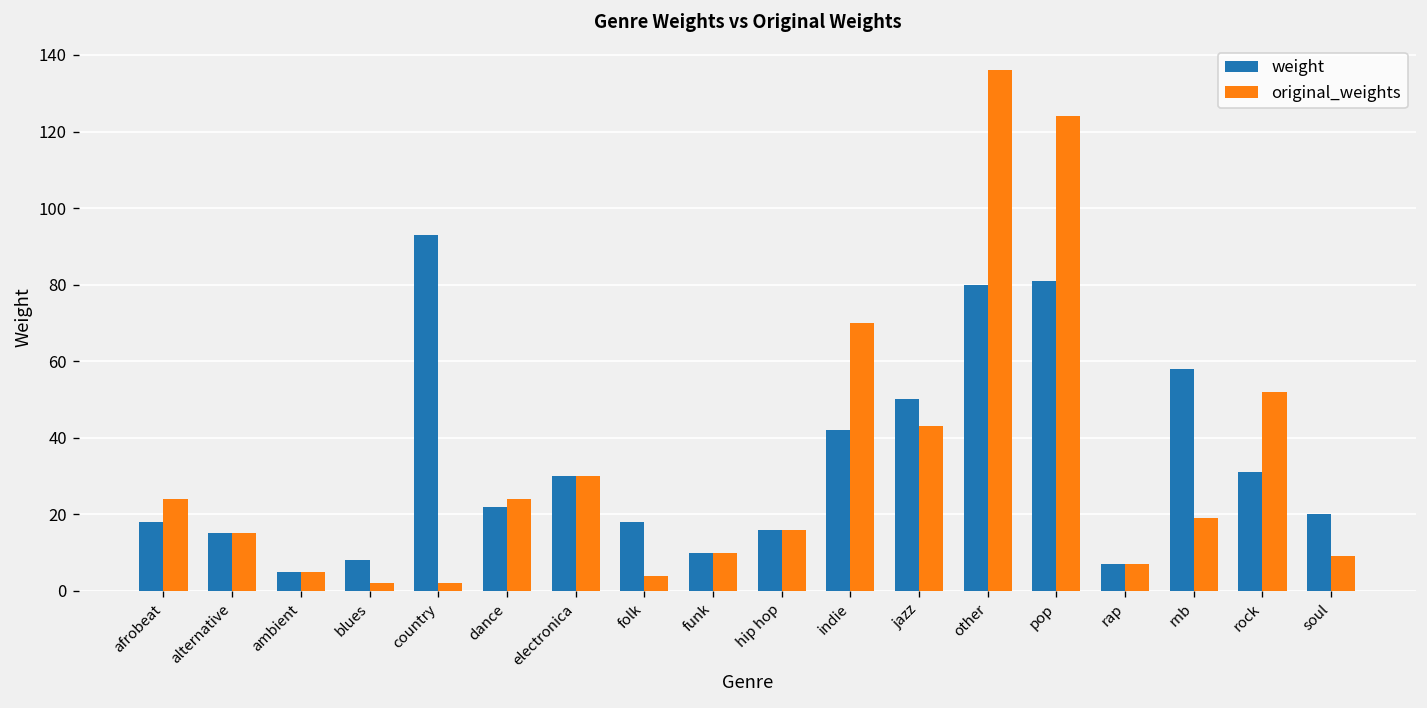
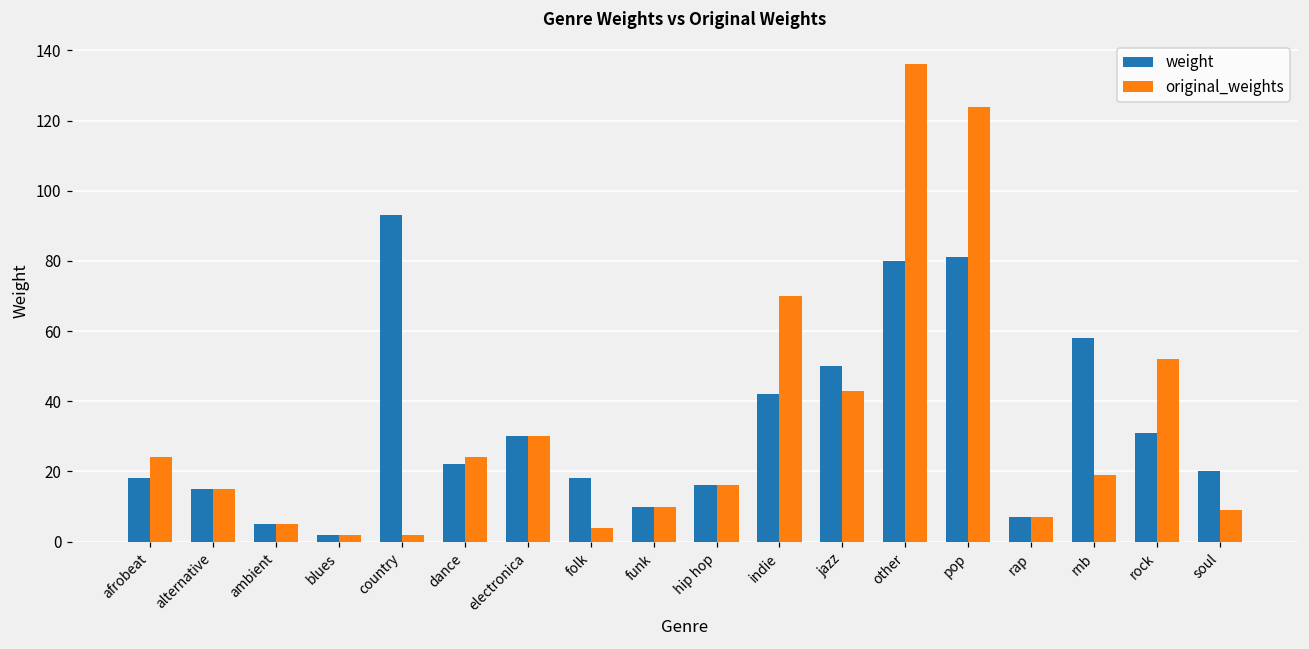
  {
    "weight": {
      "afrobeat": 18,
      "alternative": 15,
      "ambient": 5,
-     "blues": 8,
+     "blues": 2,
      "country": 93,
      "dance": 22,
      "electronica": 30,
      "folk": 18,
      "funk": 10,
      "hip hop": 16,
      "indie": 42,
      "jazz": 50,
      "other": 80,
      "pop": 81,
      "rap": 7,
      "rnb": 58,
      "rock": 31,
      "soul": 20
    },
    "original_weights": {
      "afrobeat": 24,
      "alternative": 15,
      "ambient": 5,
      "blues": 2,
      "country": 2,
      "dance": 24,
      "electronica": 30,
      "folk": 4,
      "funk": 10,
      "hip hop": 16,
      "indie": 70,
      "jazz": 43,
      "other": 136,
      "pop": 124,
      "rap": 7,
      "rnb": 19,
      "rock": 52,
      "soul": 9
    }
  }
